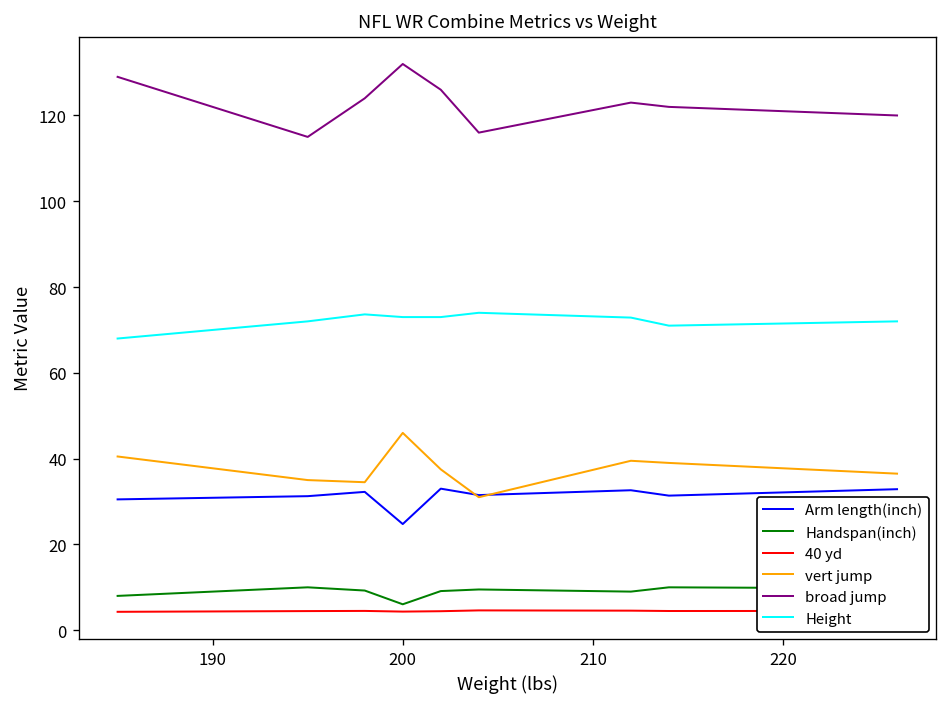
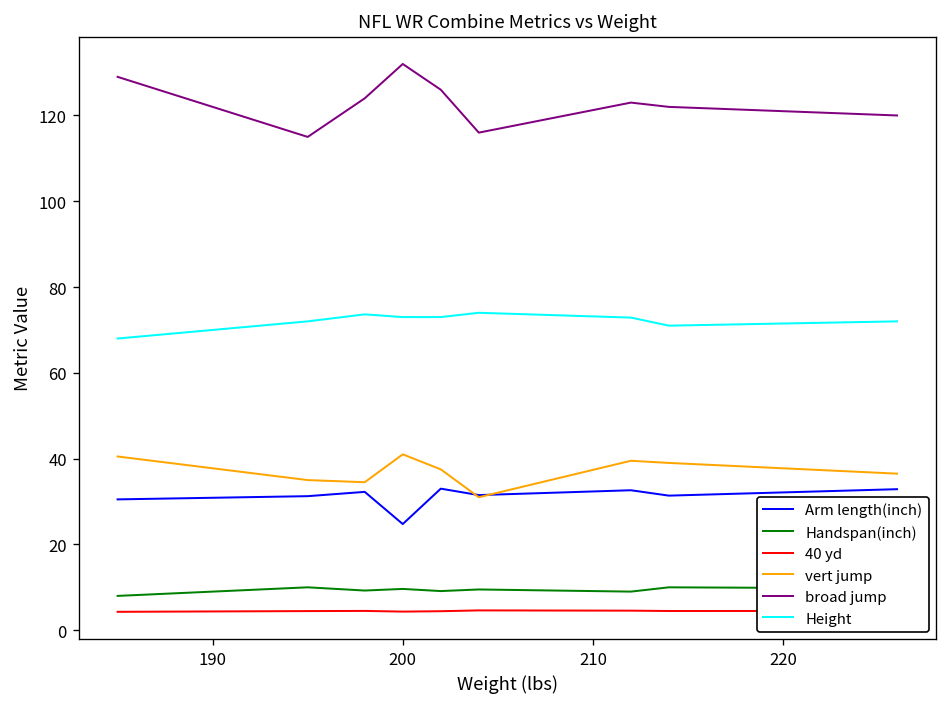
  {
    "Arm length(inch)": {
      "200": 25
    },
    "Handspan(inch)": {
-     "200": 6
+     "200": 10
    },
    "40 yd": {
      "200": 4
    },
    "vert jump": {
-     "200": 46
+     "200": 41
    },
    "broad jump": {
      "200": 132
    },
    "Height": {
      "200": 73
    }
  }
